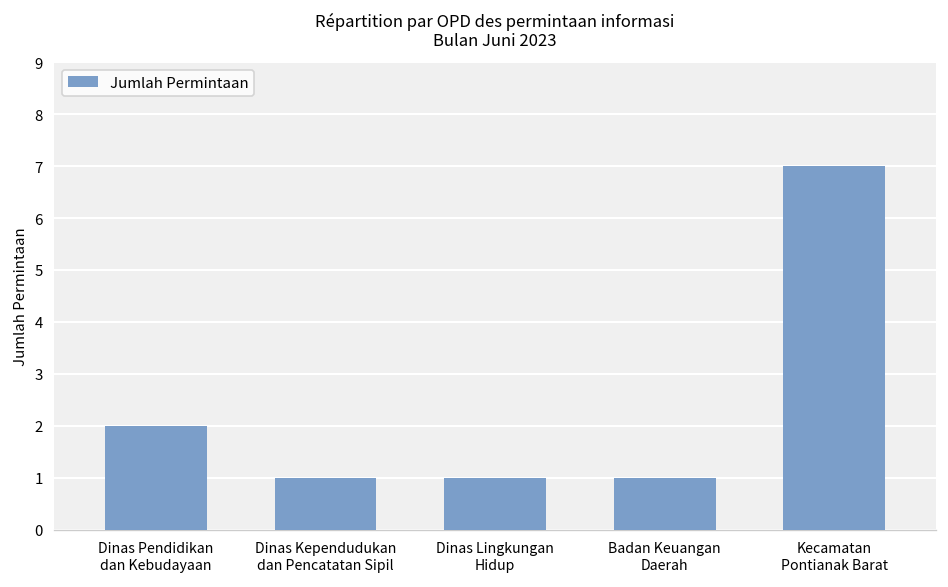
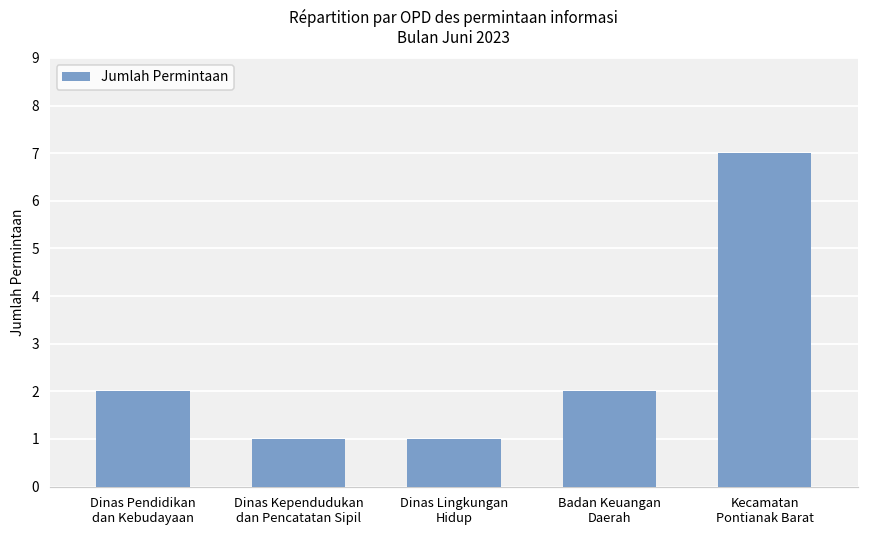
  {
    "Dinas Pendidikan dan Kebudayaan": 2,
    "Dinas Kependudukan dan Pencatatan Sipil": 1,
    "Dinas Lingkungan Hidup": 1,
-   "Badan Keuangan Daerah": 1,
+   "Badan Keuangan Daerah": 2,
    "Kecamatan Pontianak Barat": 7
  }
